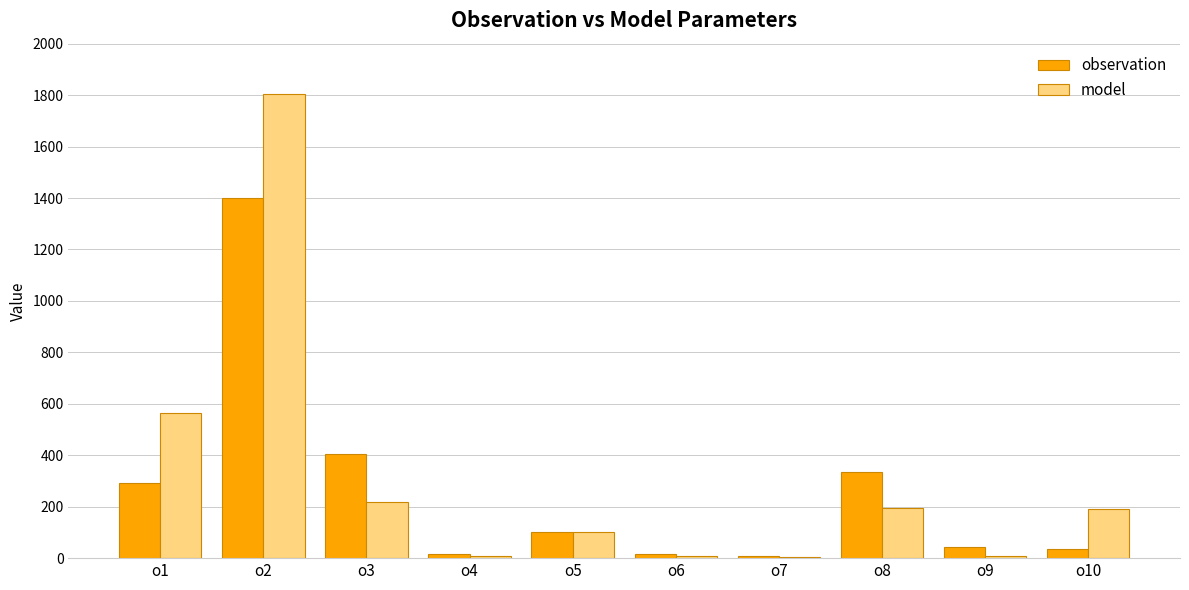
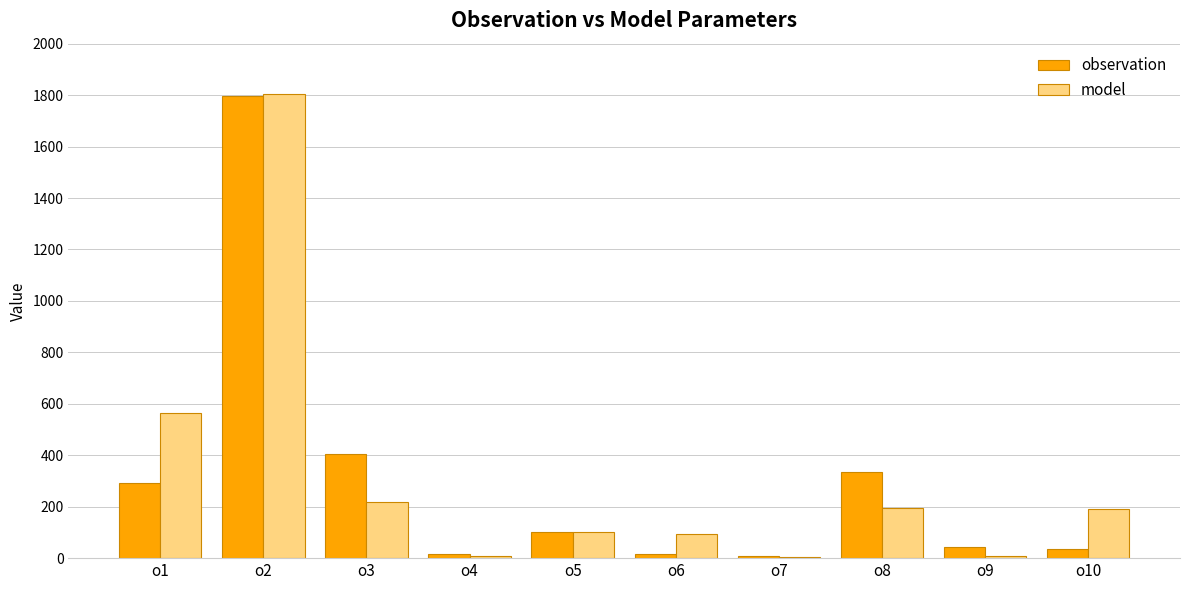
  {
    "observation": {
      "o1": 290,
-     "o2": 1400,
+     "o2": 1800,
      "o3": 400,
      "o4": 20,
      "o5": 100,
      "o6": 20,
      "o8": 330,
      "o9": 40,
      "o10": 40
    },
    "model": {
      "o1": 570,
      "o2": 1800,
      "o3": 220,
      "o5": 100,
-     "o6": 10,
+     "o6": 100,
      "o8": 200,
      "o10": 190
    }
  }
